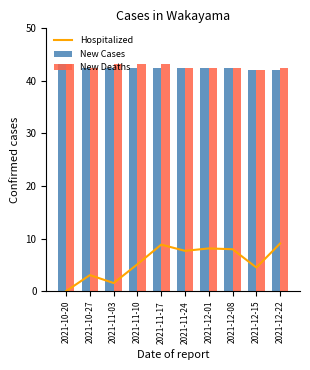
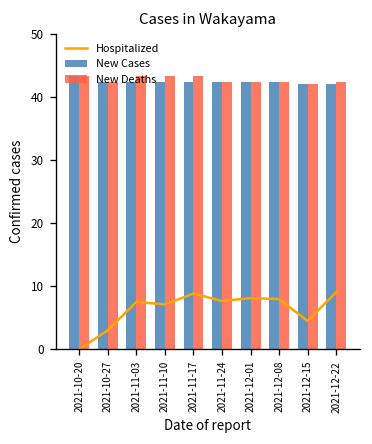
  {
    "New Cases": {
      "2021-10-20": 43,
      "2021-10-27": 42,
      "2021-11-03": 42,
      "2021-11-10": 42,
      "2021-11-17": 42,
      "2021-11-24": 42,
      "2021-12-01": 42,
      "2021-12-08": 42,
      "2021-12-15": 42,
      "2021-12-22": 42
    },
    "Hospitalized": {
      "2021-10-20": 0,
      "2021-10-27": 3,
-     "2021-11-03": 2,
-     "2021-11-10": 5,
+     "2021-11-03": 8,
+     "2021-11-10": 7,
      "2021-11-17": 9,
      "2021-11-24": 8,
      "2021-12-01": 8,
      "2021-12-08": 8,
      "2021-12-15": 4,
      "2021-12-22": 9
    },
    "New Deaths": {
      "2021-10-20": 43,
      "2021-10-27": 42,
      "2021-11-03": 43,
      "2021-11-10": 43,
      "2021-11-17": 43,
      "2021-11-24": 42,
      "2021-12-01": 42,
      "2021-12-08": 42,
      "2021-12-15": 42,
      "2021-12-22": 42
    }
  }
